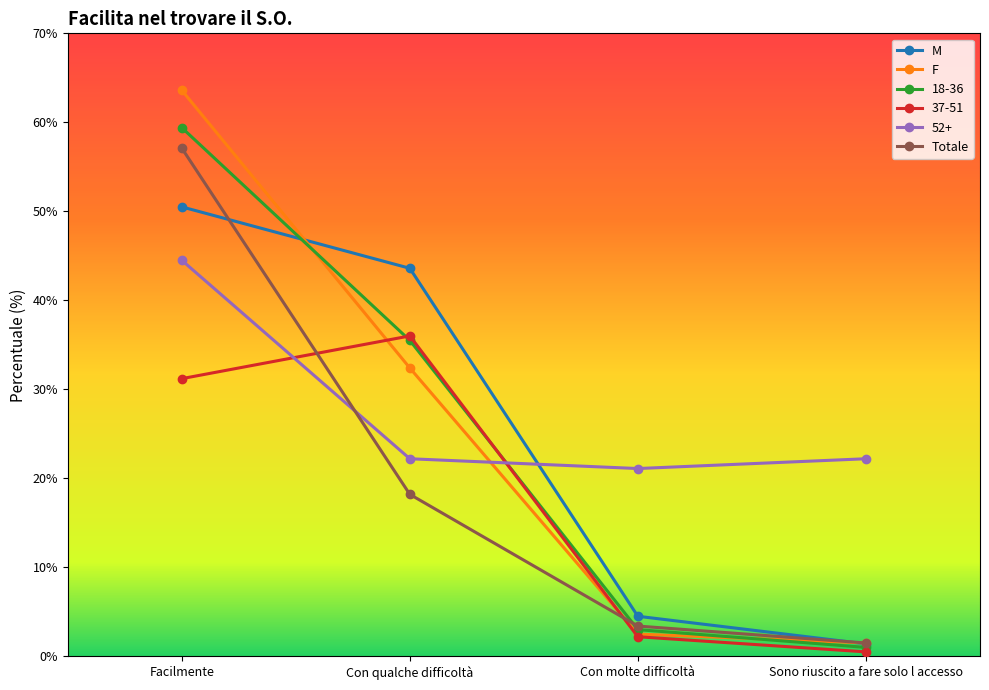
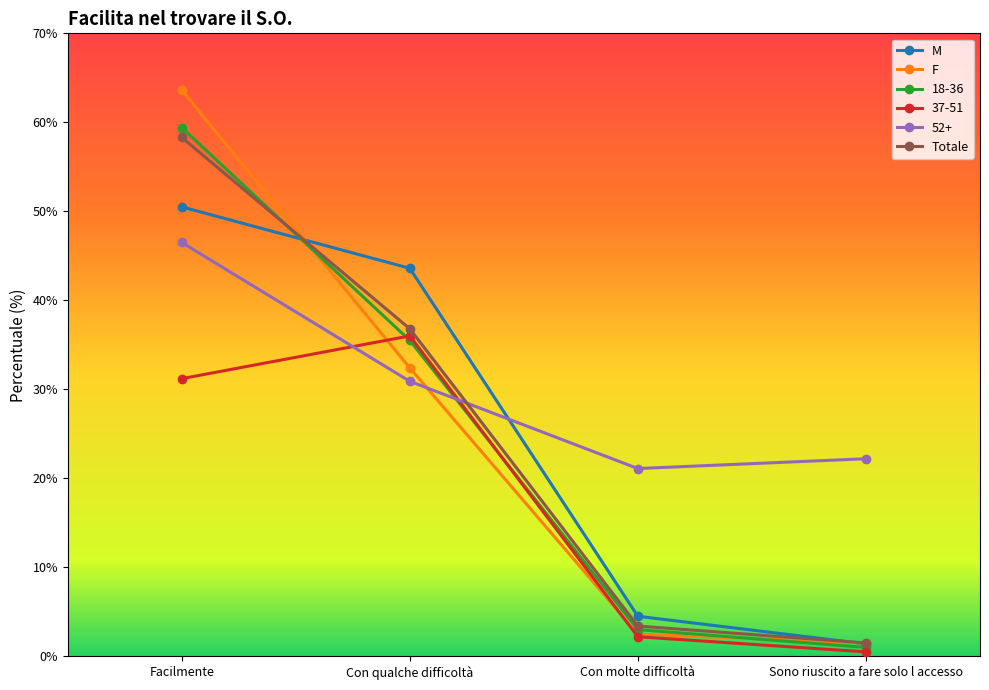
  {
    "M": {
      "Facilmente": "51%",
      "Con qualche difficoltà": "44%",
      "Con molte difficoltà": "5%"
    },
    "F": {
      "Facilmente": "64%",
      "Con qualche difficoltà": "32%",
      "Con molte difficoltà": "3%"
    },
    "18-36": {
      "Facilmente": "59%",
      "Con qualche difficoltà": "36%",
      "Con molte difficoltà": "3%",
      "Sono riuscito a fare solo l accesso": "1%"
    },
    "37-51": {
      "Facilmente": "31%",
      "Con qualche difficoltà": "36%",
      "Con molte difficoltà": "2%",
      "Sono riuscito a fare solo l accesso": "1%"
    },
    "52+": {
-     "Facilmente": "45%",
-     "Con qualche difficoltà": "22%",
+     "Facilmente": "47%",
+     "Con qualche difficoltà": "31%",
      "Con molte difficoltà": "21%",
      "Sono riuscito a fare solo l accesso": "22%"
    },
    "Totale": {
-     "Facilmente": "57%",
-     "Con qualche difficoltà": "18%",
+     "Facilmente": "58%",
+     "Con qualche difficoltà": "37%",
      "Con molte difficoltà": "3%"
    }
  }
